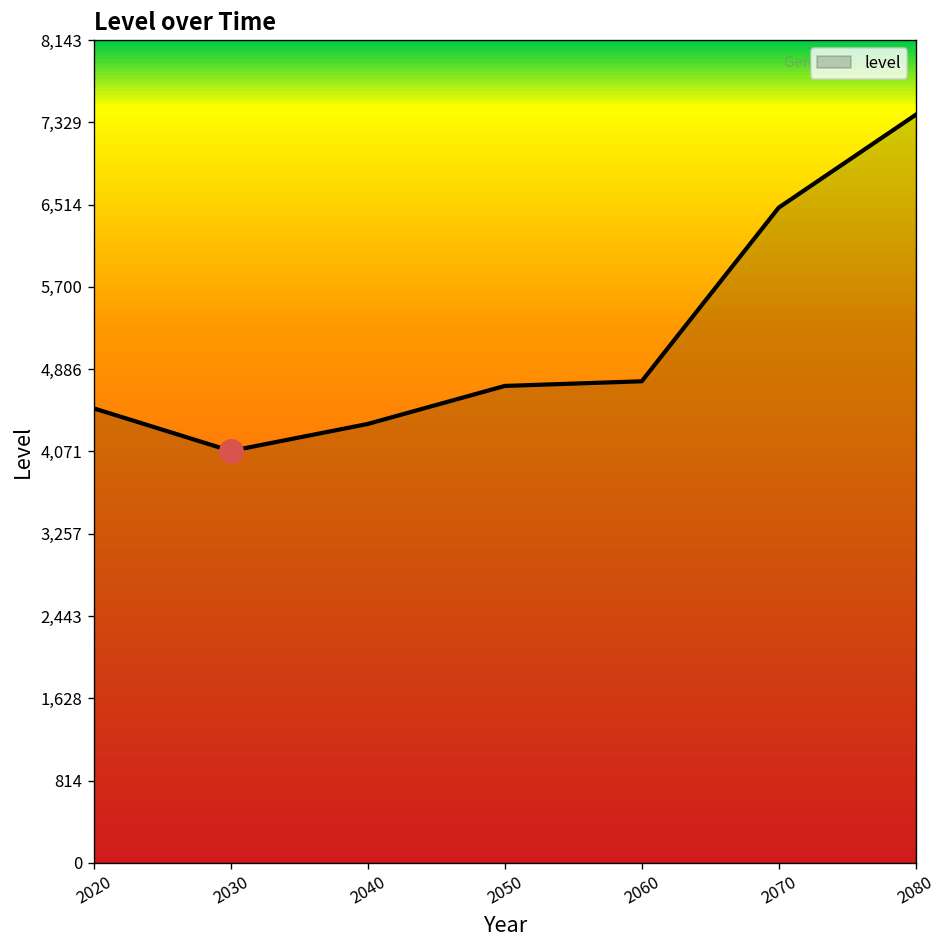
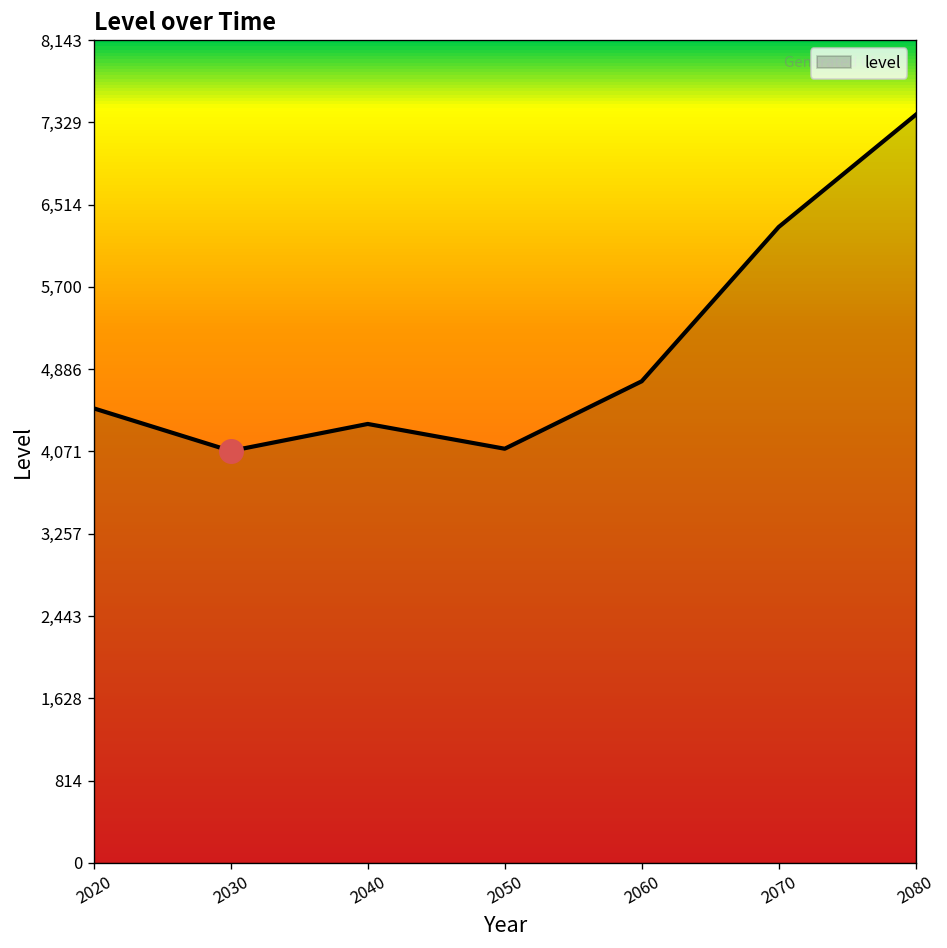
  {
    "level": {
      "2020": "4,500",
      "2040": "4,300",
-     "2050": "4,700",
+     "2050": "4,100",
      "2060": "4,800",
-     "2070": "6,500",
+     "2070": "6,300",
      "2080": "7,400"
    }
  }
